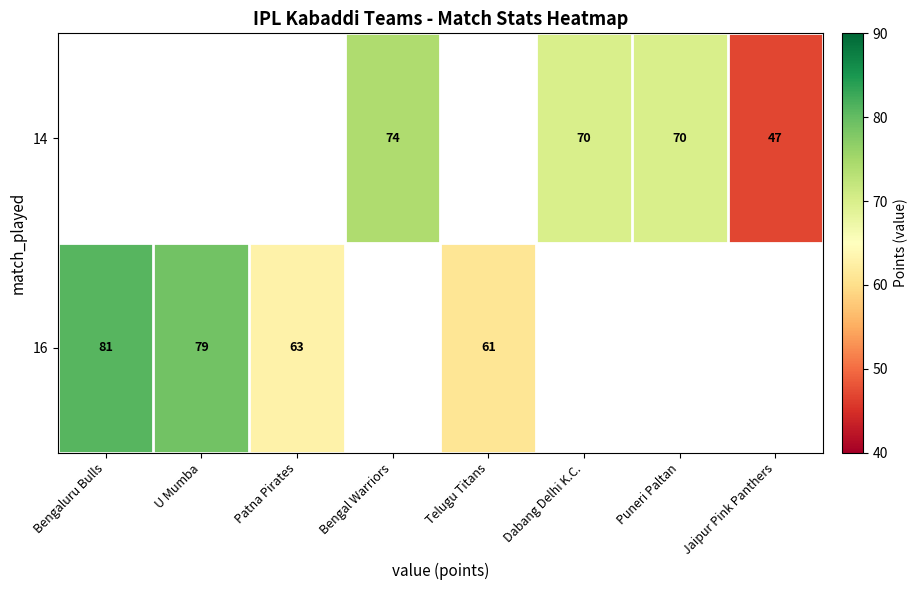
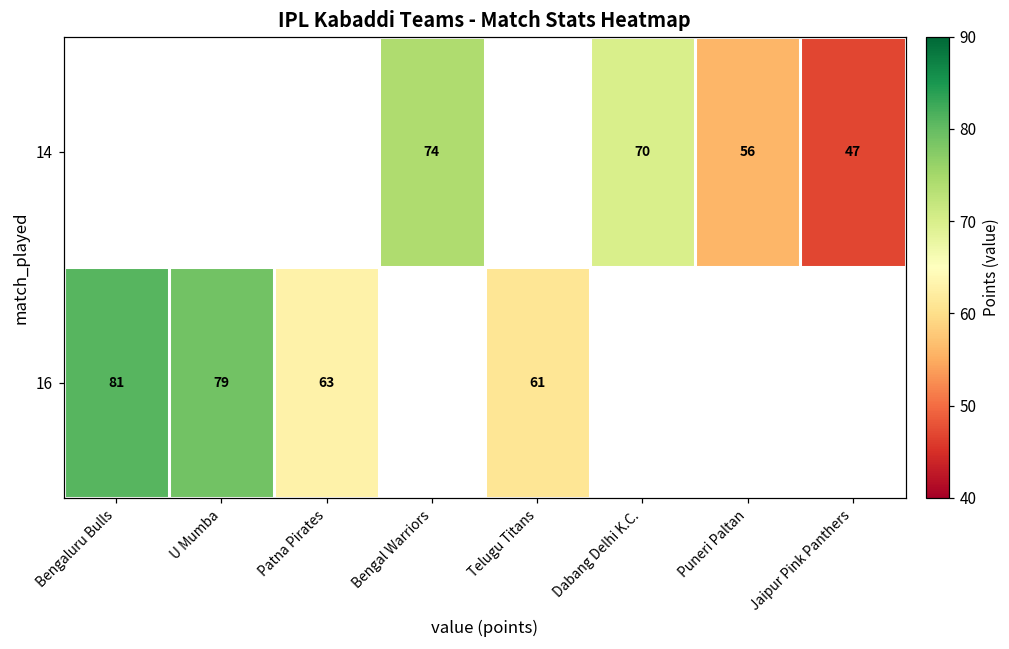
  {
    "14": {
      "Bengal Warriors": 74,
      "Dabang Delhi K.C.": 70,
-     "Puneri Paltan": 70,
+     "Puneri Paltan": 56,
      "Jaipur Pink Panthers": 47
    },
    "16": {
      "Bengaluru Bulls": 81,
      "U Mumba": 79,
      "Patna Pirates": 63,
      "Telugu Titans": 61
    }
  }
